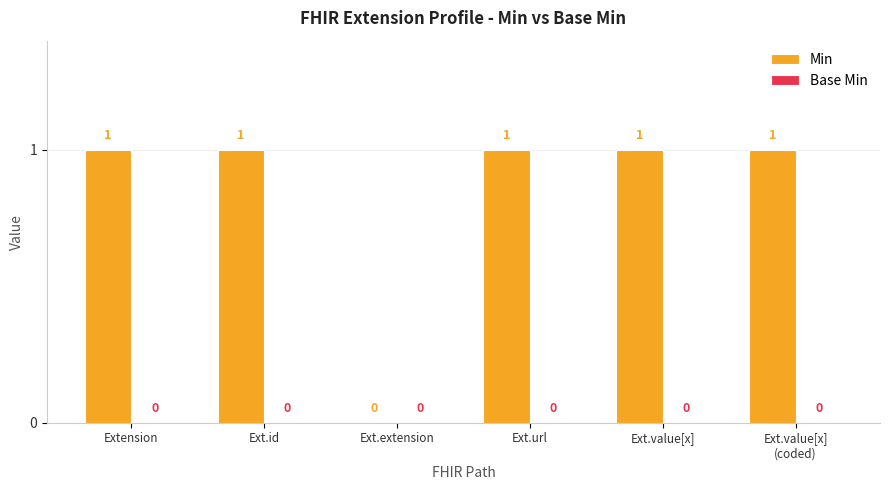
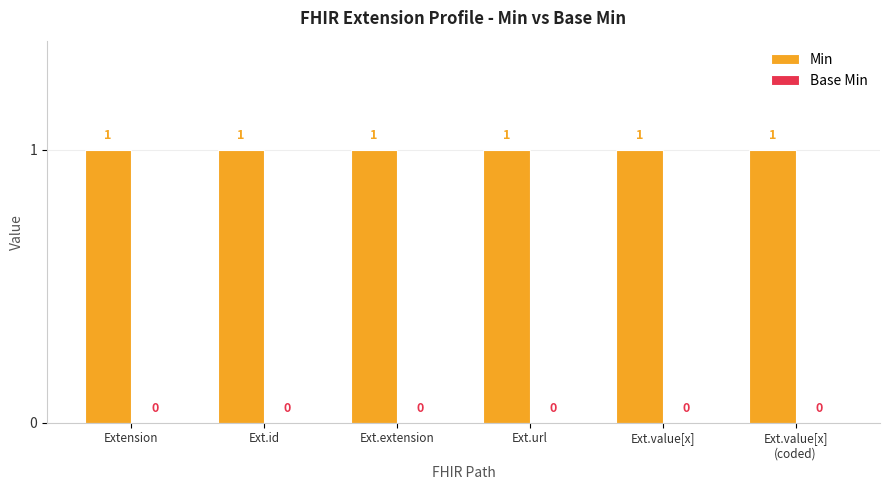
  {
    "Min": {
      "Extension": 1,
      "Ext.id": 1,
-     "Ext.extension": 0,
+     "Ext.extension": 1,
      "Ext.url": 1,
      "Ext.value[x]": 1,
      "Ext.value[x] (coded)": 1
    },
    "Base Min": {
      "Extension": 0,
      "Ext.id": 0,
      "Ext.extension": 0,
      "Ext.url": 0,
      "Ext.value[x]": 0,
      "Ext.value[x] (coded)": 0
    }
  }
